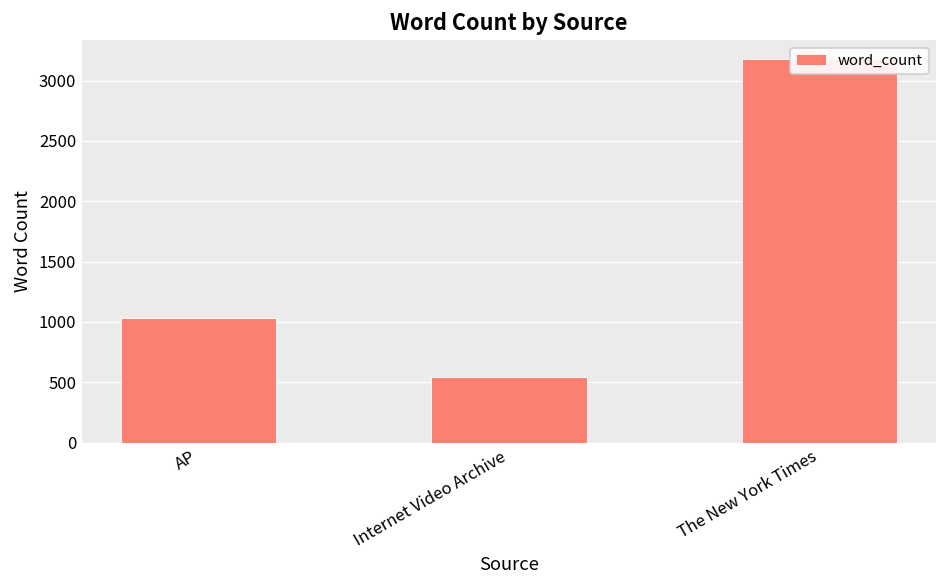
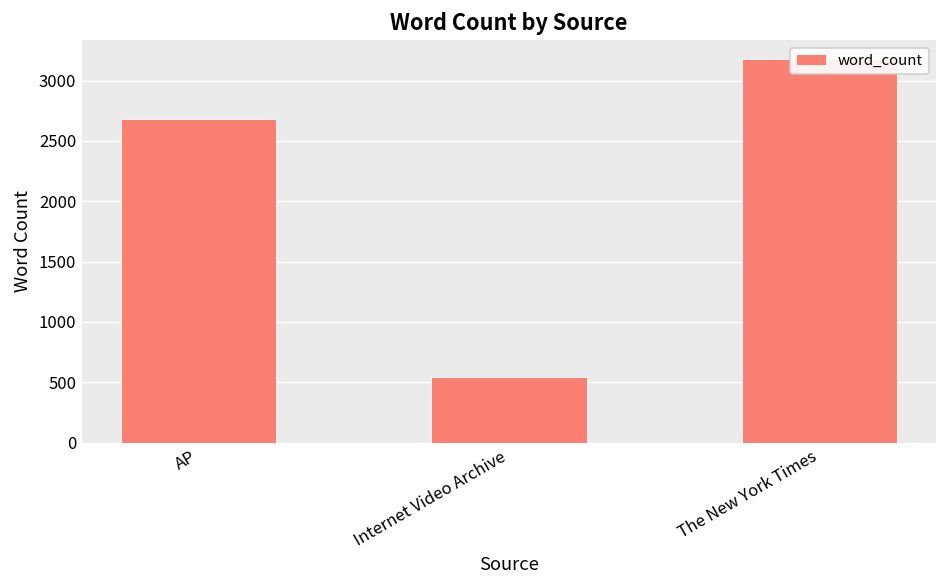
  {
-   "AP": 1030,
+   "AP": 2690,
    "Internet Video Archive": 540
  }
